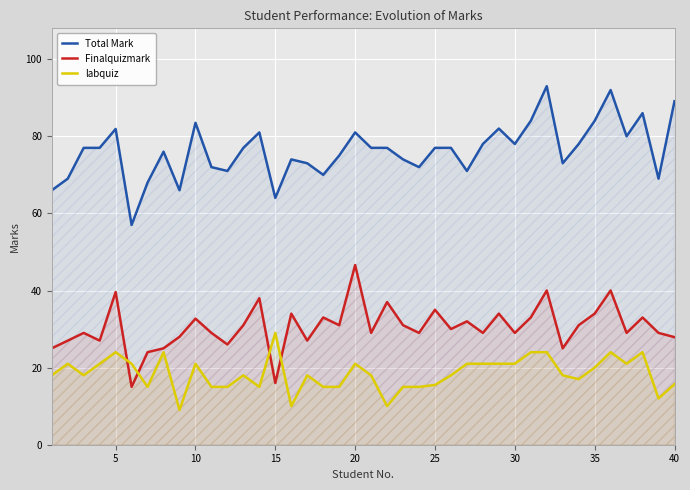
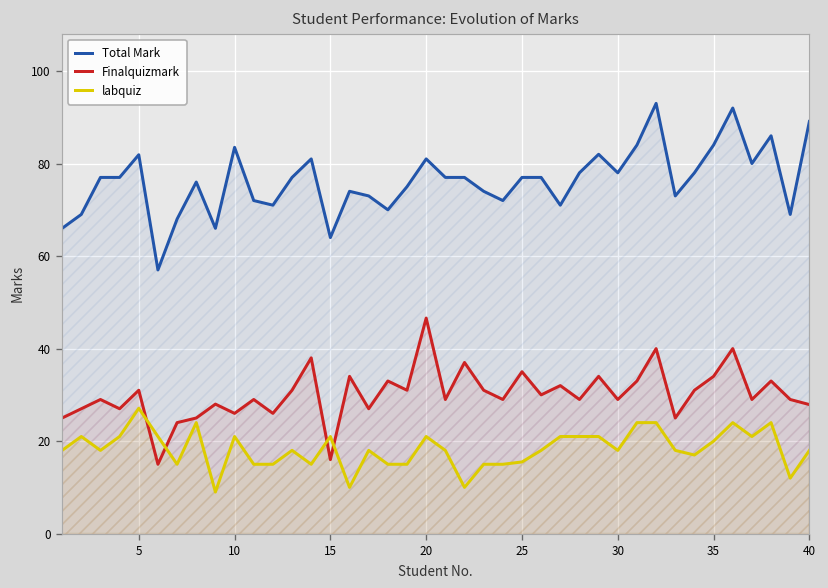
  {
    "Total Mark": {
      "5": 82,
      "10": 84,
      "15": 64,
      "20": 81,
      "25": 77,
      "30": 78,
      "35": 84,
      "40": 89
    },
    "Finalquizmark": {
-     "5": 40,
-     "10": 33,
+     "5": 31,
+     "10": 26,
      "15": 16,
      "20": 47,
      "25": 35,
      "30": 29,
      "35": 34,
      "40": 28
    },
    "labquiz": {
-     "5": 24,
+     "5": 27,
      "10": 21,
-     "15": 29,
+     "15": 21,
      "20": 21,
      "25": 16,
-     "30": 21,
+     "30": 18,
      "35": 20,
-     "40": 16
+     "40": 18
    }
  }
